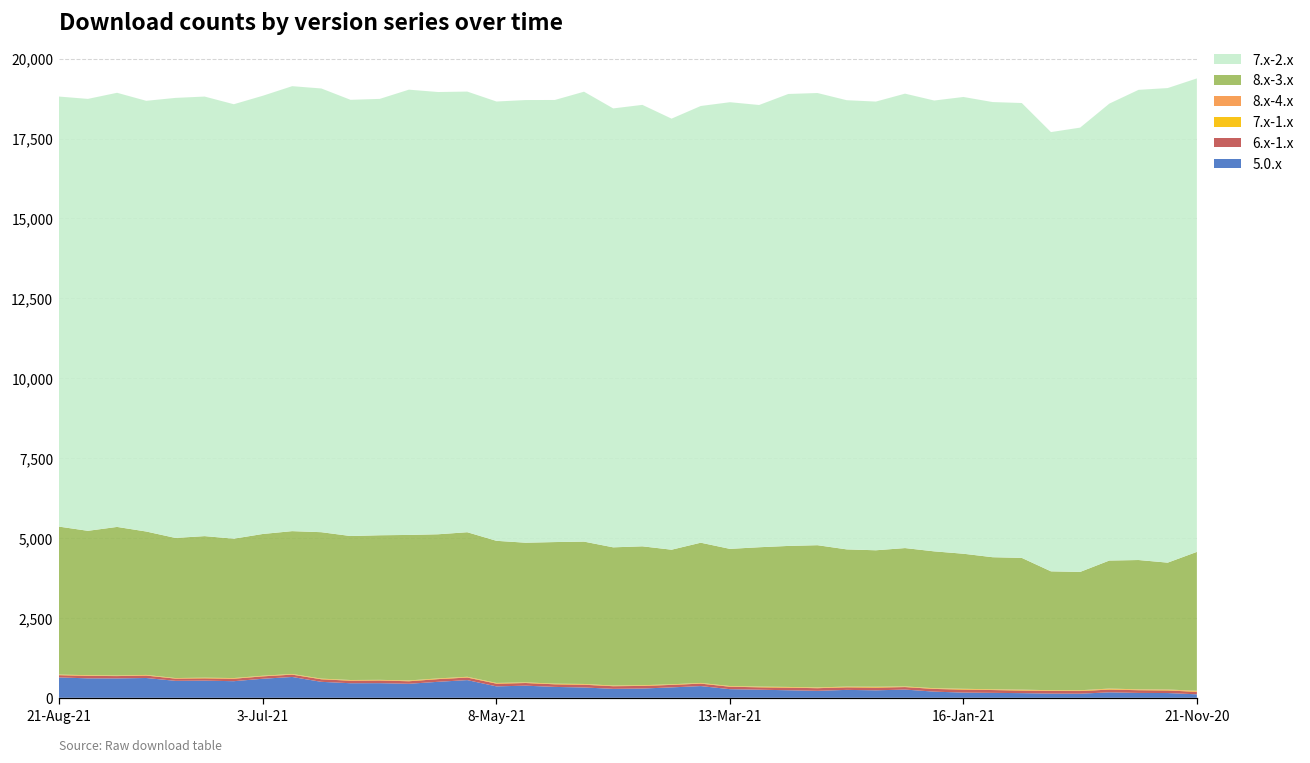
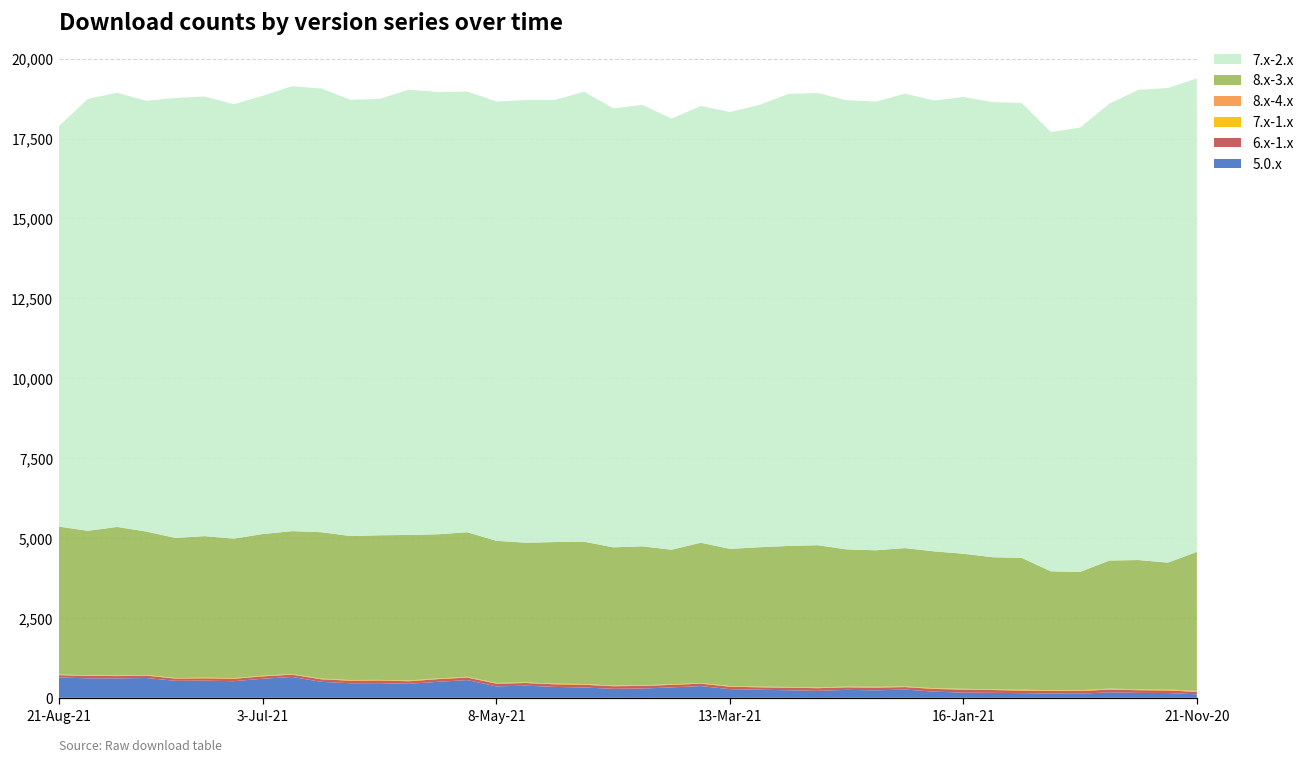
  {
    "5.0.x": {
      "16-Jan-21": "200"
    },
    "8.x-3.x": {
      "21-Aug-21": "4,600",
      "3-Jul-21": "4,400",
      "8-May-21": "4,400",
      "13-Mar-21": "4,300",
      "16-Jan-21": "4,200",
      "21-Nov-20": "4,300"
    },
    "7.x-2.x": {
-     "21-Aug-21": "13,500",
+     "21-Aug-21": "12,500",
      "3-Jul-21": "13,700",
      "8-May-21": "13,700",
-     "13-Mar-21": "14,000",
+     "13-Mar-21": "13,700",
      "16-Jan-21": "14,300",
      "21-Nov-20": "14,800"
    }
  }
